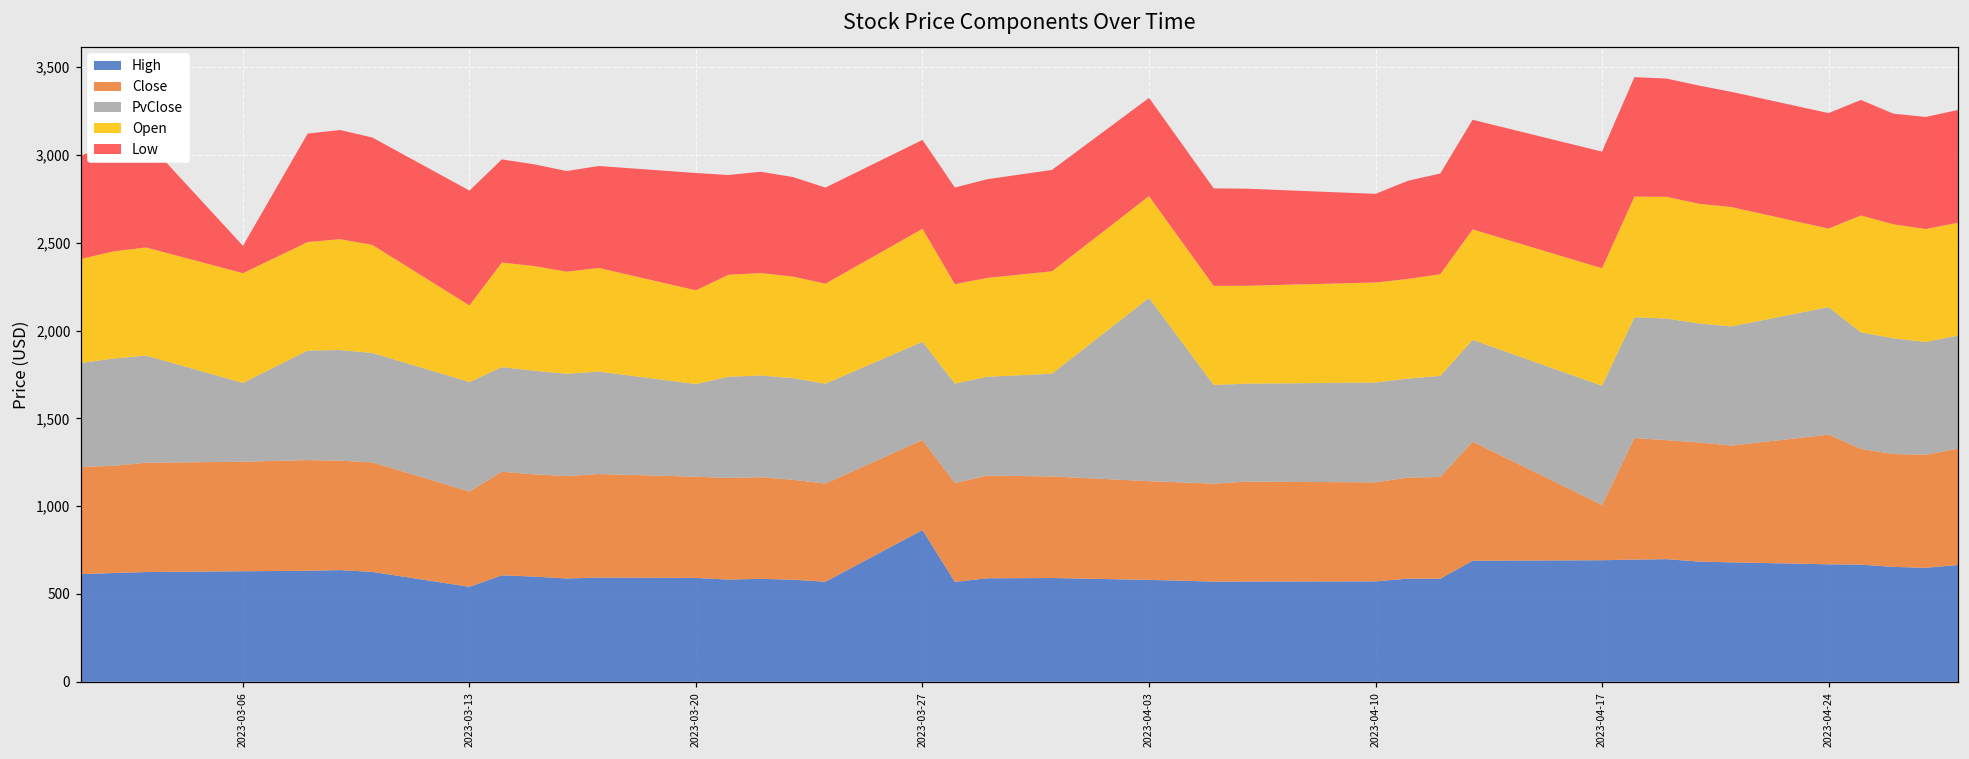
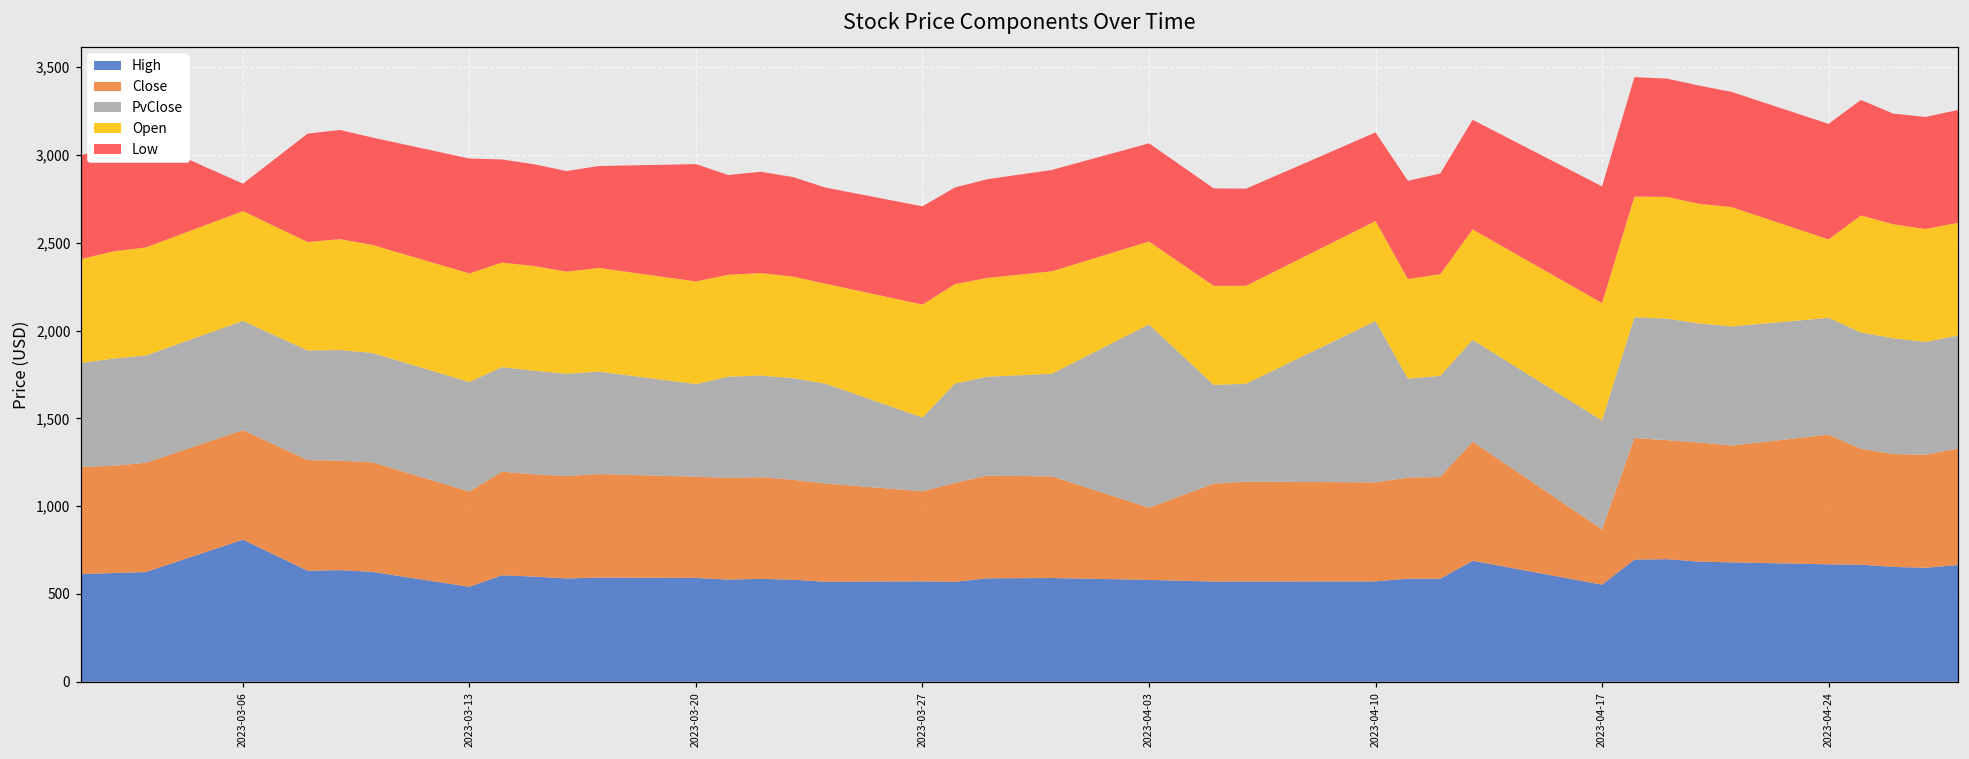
  {
    "High": {
-     "2023-03-06": "630",
+     "2023-03-06": "810",
      "2023-03-13": "540",
      "2023-03-20": "590",
-     "2023-03-27": "860",
+     "2023-03-27": "570",
      "2023-04-03": "580",
      "2023-04-10": "570",
-     "2023-04-17": "690",
+     "2023-04-17": "550",
      "2023-04-24": "670"
    },
    "Close": {
      "2023-03-06": "620",
      "2023-03-13": "540",
      "2023-03-20": "580",
      "2023-03-27": "510",
-     "2023-04-03": "560",
+     "2023-04-03": "410",
      "2023-04-10": "560",
      "2023-04-17": "310",
      "2023-04-24": "740"
    },
    "PvClose": {
-     "2023-03-06": "450",
+     "2023-03-06": "620",
      "2023-03-13": "620",
      "2023-03-20": "530",
-     "2023-03-27": "560",
+     "2023-03-27": "420",
      "2023-04-03": "1,040",
-     "2023-04-10": "570",
-     "2023-04-17": "680",
-     "2023-04-24": "730"
+     "2023-04-10": "920",
+     "2023-04-17": "620",
+     "2023-04-24": "670"
    },
    "Open": {
      "2023-03-06": "630",
-     "2023-03-13": "440",
-     "2023-03-20": "530",
+     "2023-03-13": "620",
+     "2023-03-20": "580",
      "2023-03-27": "640",
-     "2023-04-03": "580",
+     "2023-04-03": "470",
      "2023-04-10": "570",
      "2023-04-17": "670",
      "2023-04-24": "450"
    },
    "Low": {
      "2023-03-06": "160",
      "2023-03-13": "650",
      "2023-03-20": "670",
-     "2023-03-27": "510",
+     "2023-03-27": "560",
      "2023-04-03": "560",
      "2023-04-10": "500",
      "2023-04-17": "660",
      "2023-04-24": "660"
    }
  }
